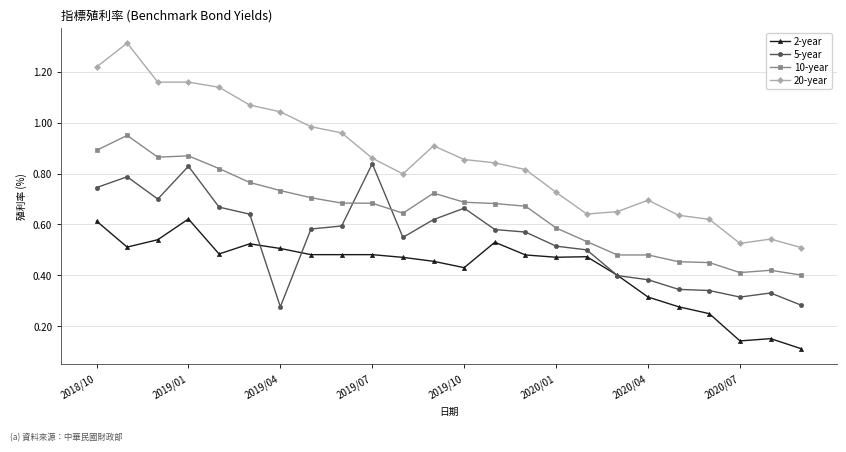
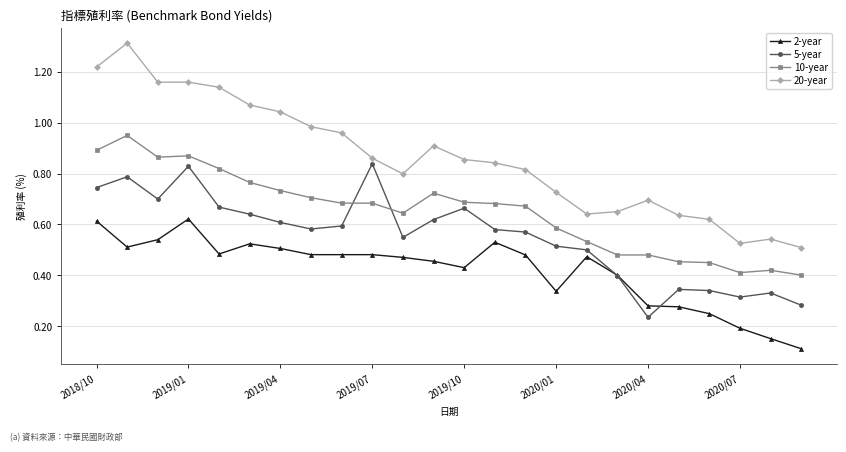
  {
    "2-year": {
      "2018/10": 0.61,
      "2019/01": 0.62,
      "2019/04": 0.51,
      "2019/07": 0.48,
      "2019/10": 0.43,
-     "2020/01": 0.47,
-     "2020/04": 0.31,
-     "2020/07": 0.14
+     "2020/01": 0.34,
+     "2020/04": 0.28,
+     "2020/07": 0.19
    },
    "5-year": {
      "2018/10": 0.75,
      "2019/01": 0.83,
-     "2019/04": 0.28,
+     "2019/04": 0.61,
      "2019/07": 0.84,
      "2019/10": 0.66,
      "2020/01": 0.51,
-     "2020/04": 0.38,
+     "2020/04": 0.23,
      "2020/07": 0.31
    }
  }
